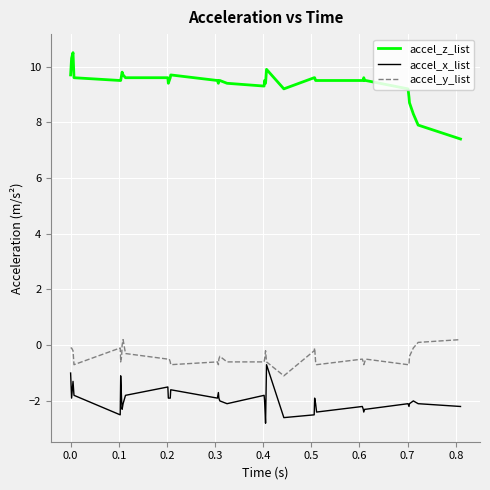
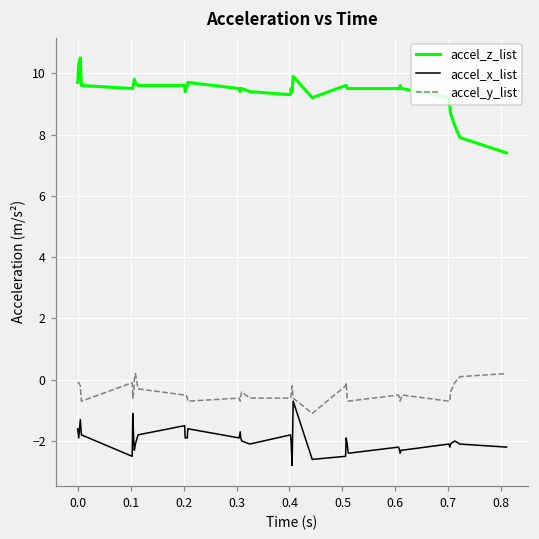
  {
    "accel_z_list": {
      "0.0": 9.7
    },
    "accel_x_list": {
-     "0.0": -1.0
+     "0.0": -1.6
    },
    "accel_y_list": {
      "0.0": -0.1
    }
  }
